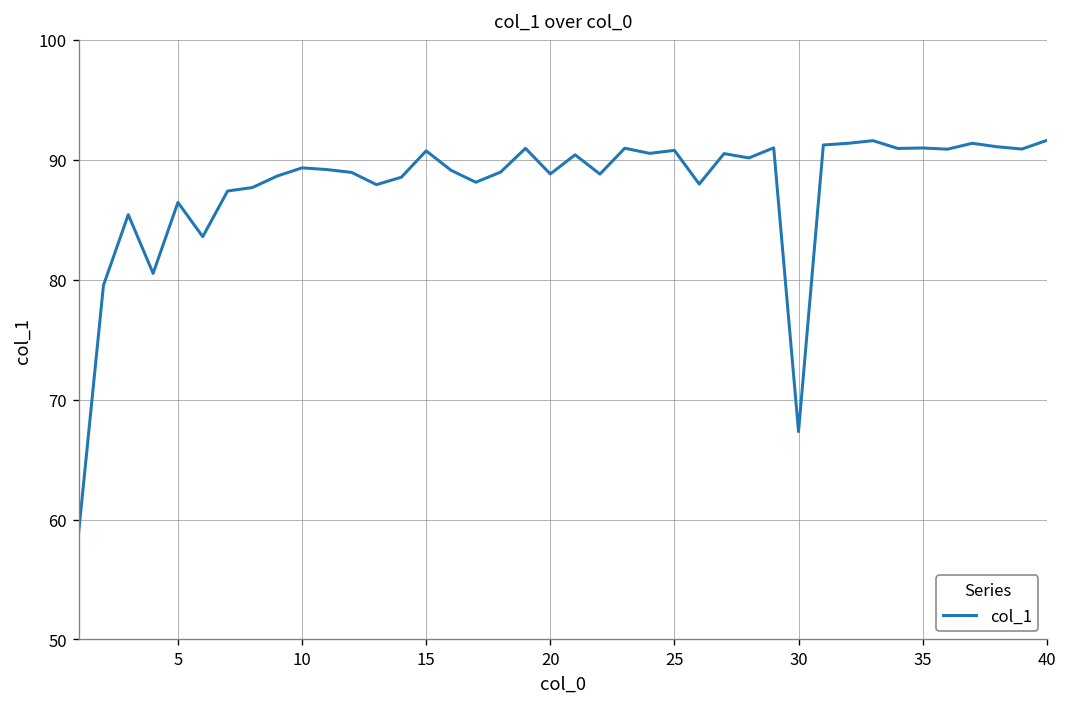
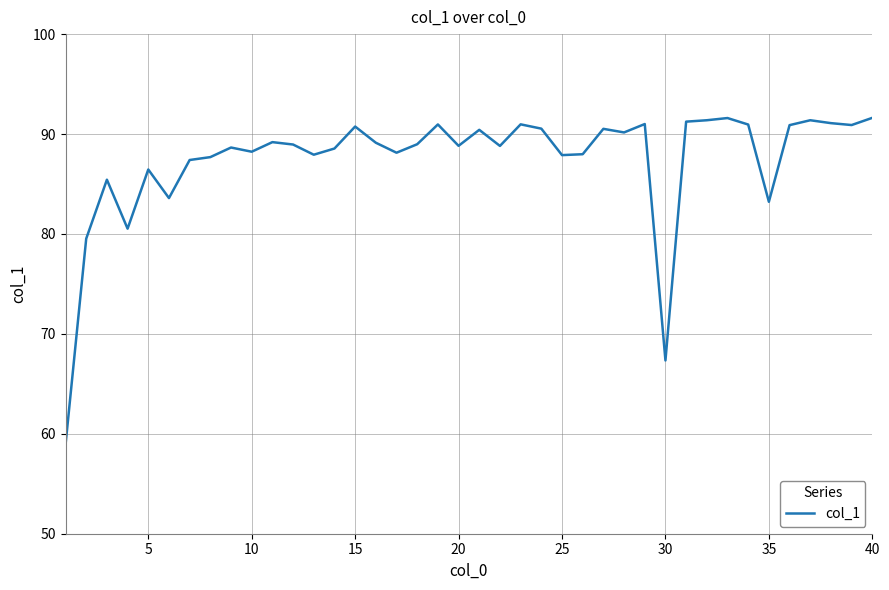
  {
    "5": 86,
-   "10": 89,
+   "10": 88,
    "15": 91,
    "20": 89,
-   "25": 91,
+   "25": 88,
    "30": 67,
-   "35": 91,
+   "35": 83,
    "40": 92
  }
